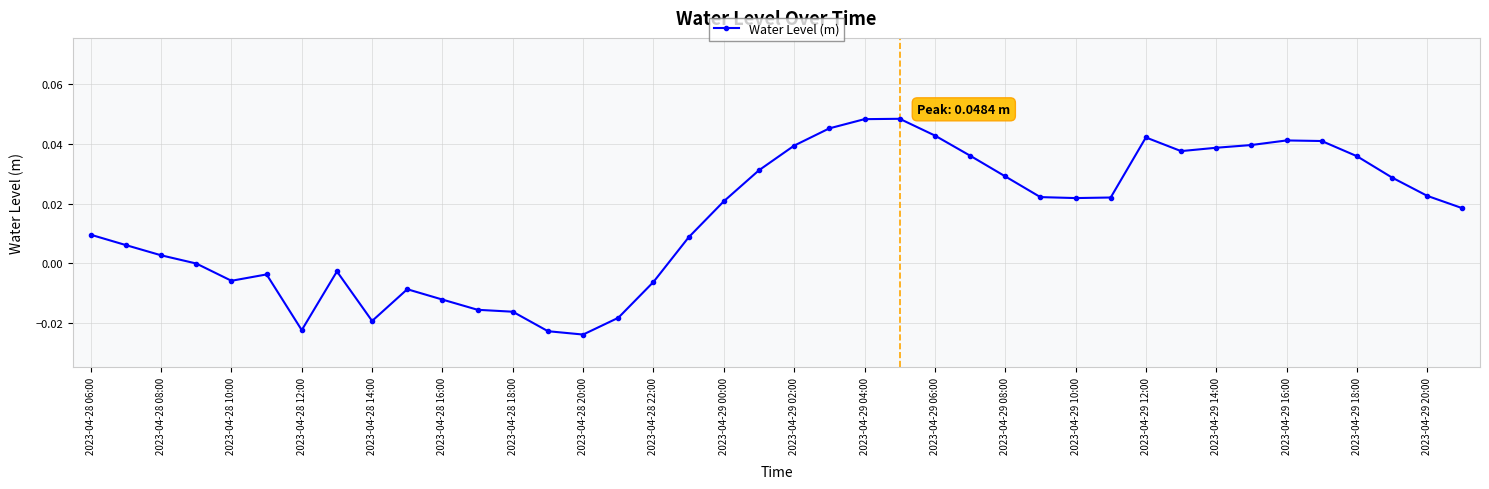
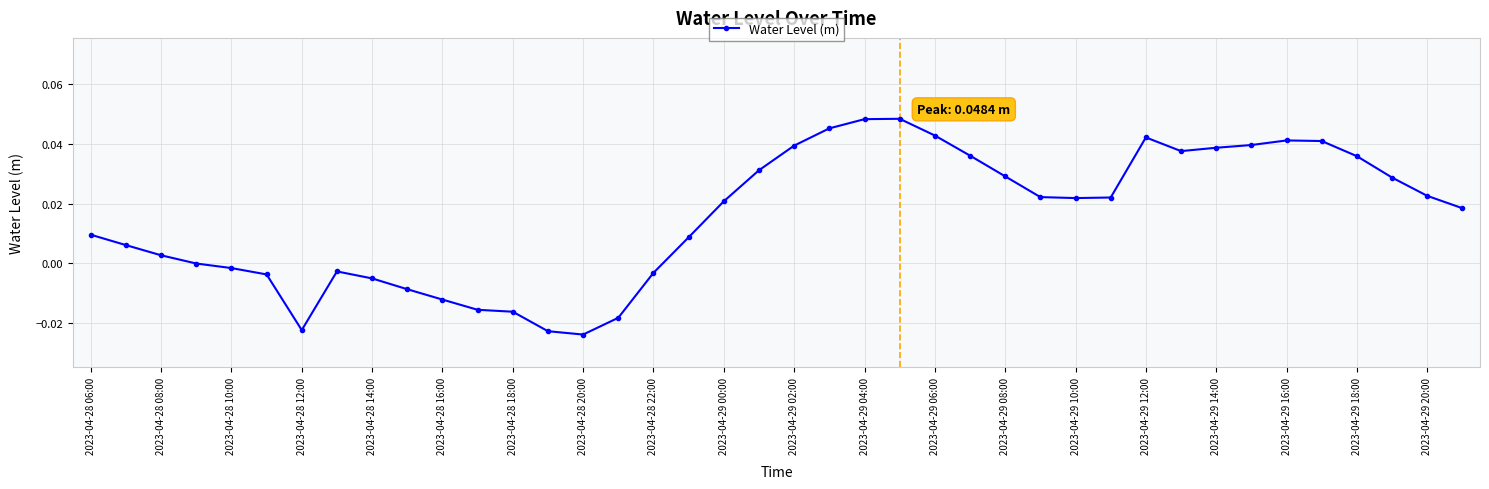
  {
    "2023-04-28 06:00": 0.010,
    "2023-04-28 08:00": 0.003,
-   "2023-04-28 10:00": -0.006,
+   "2023-04-28 10:00": -0.002,
    "2023-04-28 12:00": -0.022,
-   "2023-04-28 14:00": -0.019,
+   "2023-04-28 14:00": -0.005,
    "2023-04-28 16:00": -0.012,
    "2023-04-28 18:00": -0.016,
    "2023-04-28 20:00": -0.024,
-   "2023-04-28 22:00": -0.006,
+   "2023-04-28 22:00": -0.003,
    "2023-04-29 00:00": 0.021,
    "2023-04-29 02:00": 0.039,
    "2023-04-29 04:00": 0.048,
    "2023-04-29 06:00": 0.043,
    "2023-04-29 08:00": 0.029,
    "2023-04-29 10:00": 0.022,
    "2023-04-29 12:00": 0.042,
    "2023-04-29 14:00": 0.039,
    "2023-04-29 16:00": 0.041,
    "2023-04-29 18:00": 0.036,
    "2023-04-29 20:00": 0.023
  }
